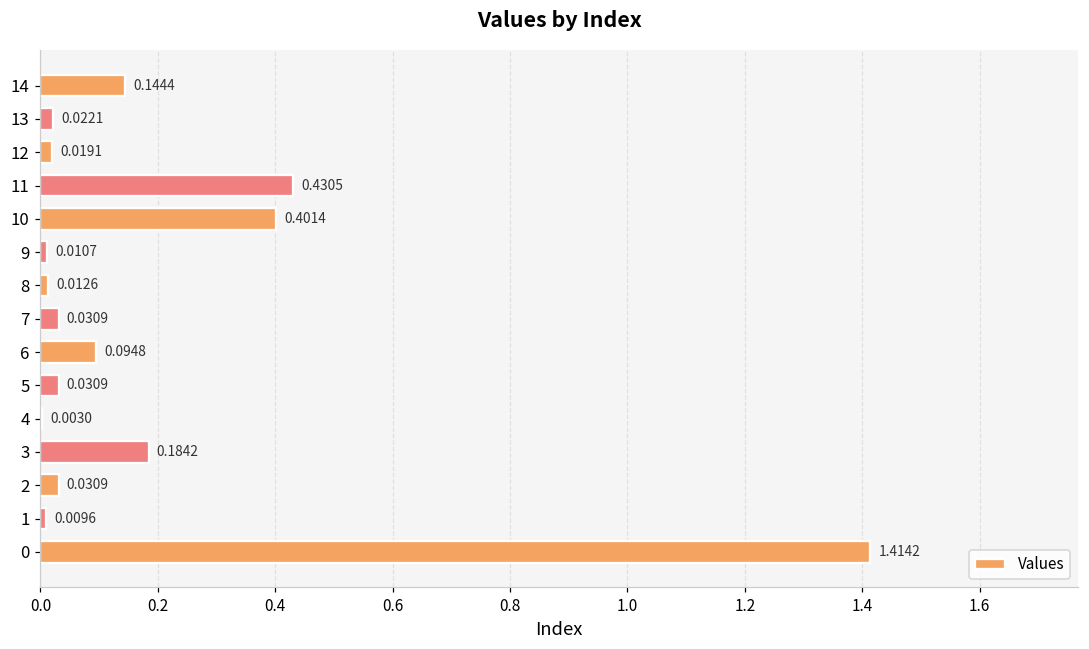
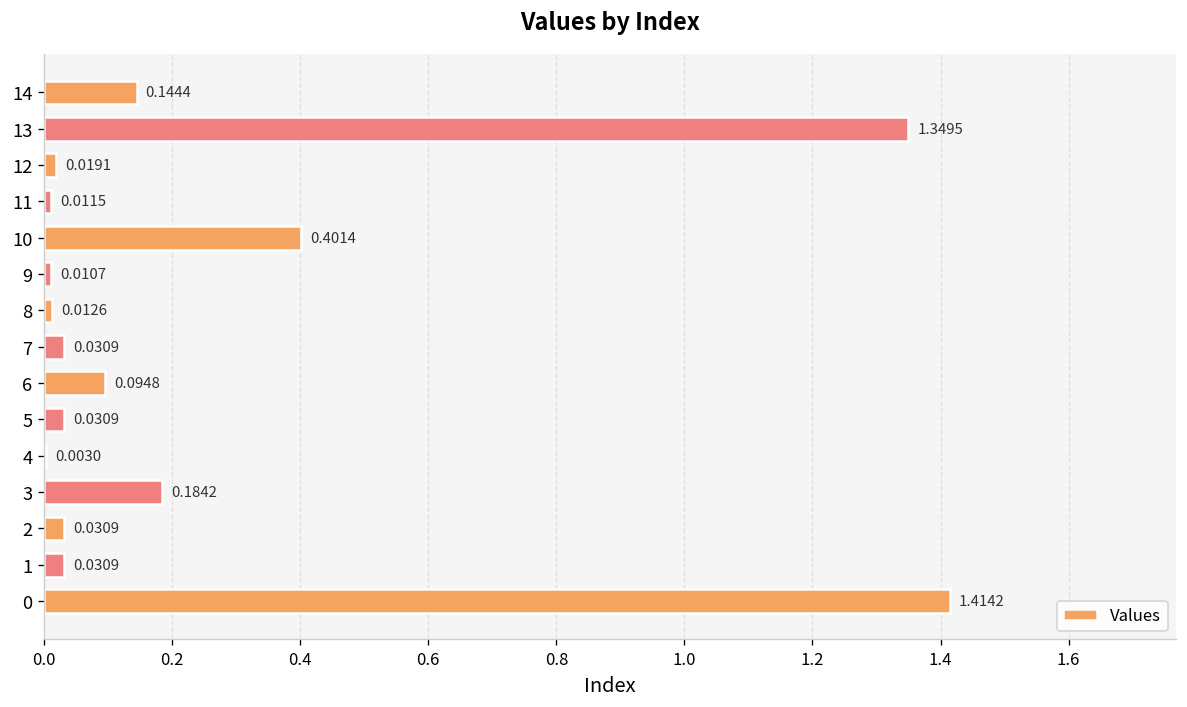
  {
    "14": 0.1444,
-   "13": 0.0221,
+   "13": 1.3495,
    "12": 0.0191,
-   "11": 0.4305,
+   "11": 0.0115,
    "10": 0.4014,
    "9": 0.0107,
    "8": 0.0126,
    "7": 0.0309,
    "6": 0.0948,
    "5": 0.0309,
    "4": 0.0030,
    "3": 0.1842,
    "2": 0.0309,
-   "1": 0.0096,
+   "1": 0.0309,
    "0": 1.4142
  }
